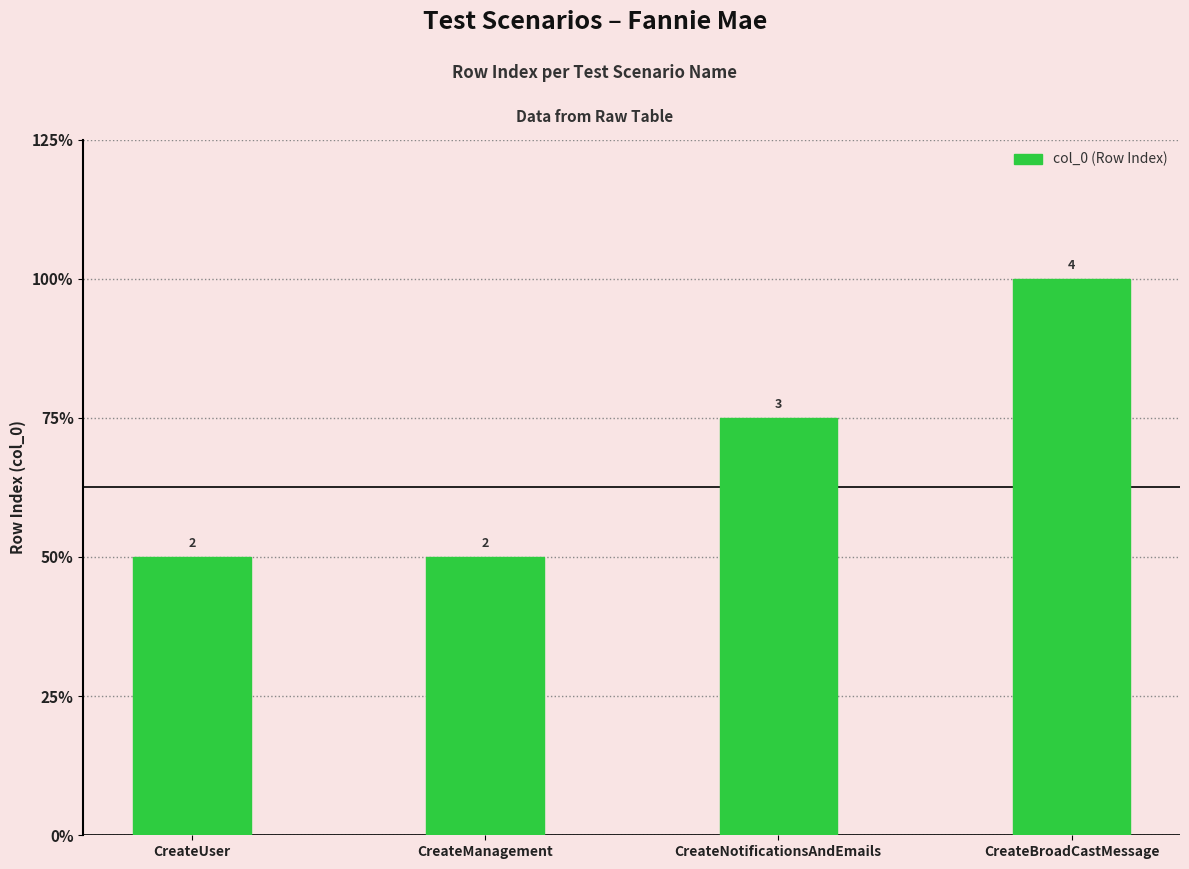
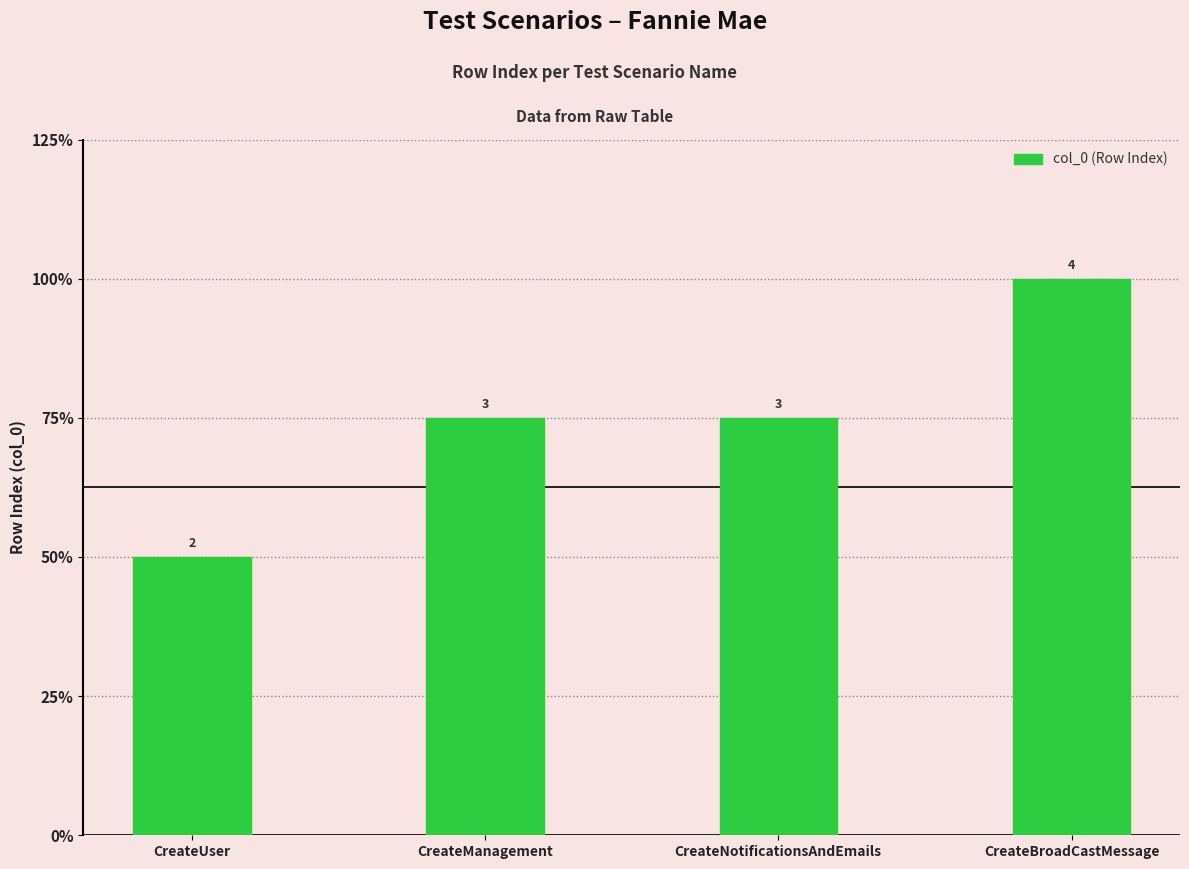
  {
    "CreateUser": 2,
-   "CreateManagement": 2,
+   "CreateManagement": 3,
    "CreateNotificationsAndEmails": 3,
    "CreateBroadCastMessage": 4
  }
